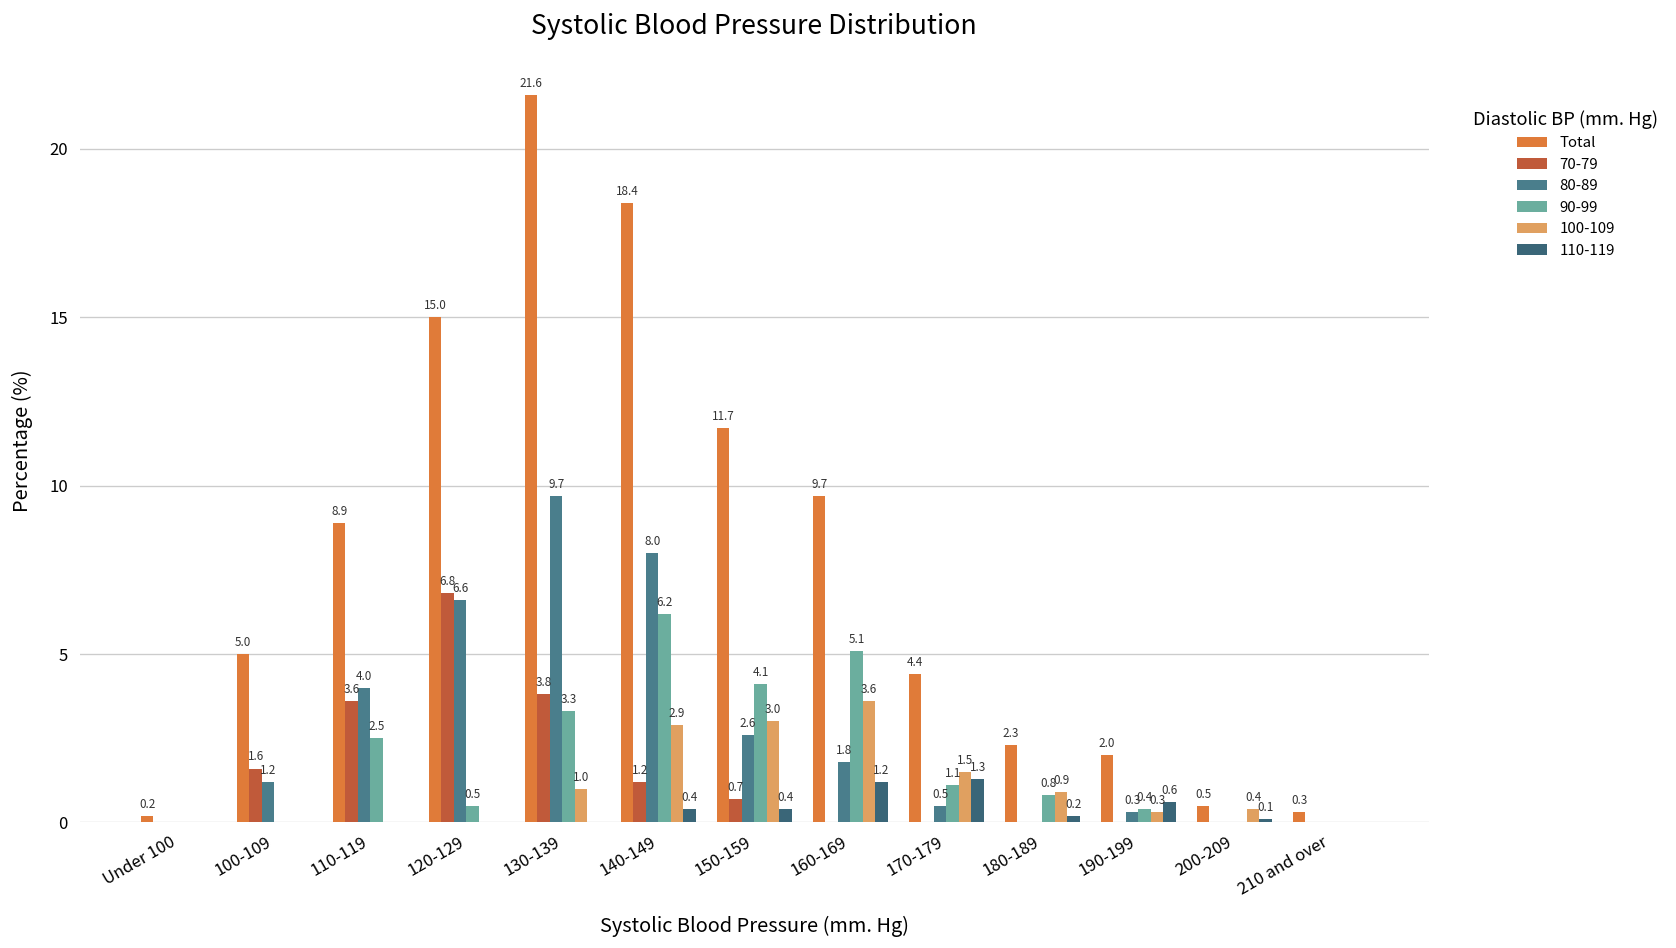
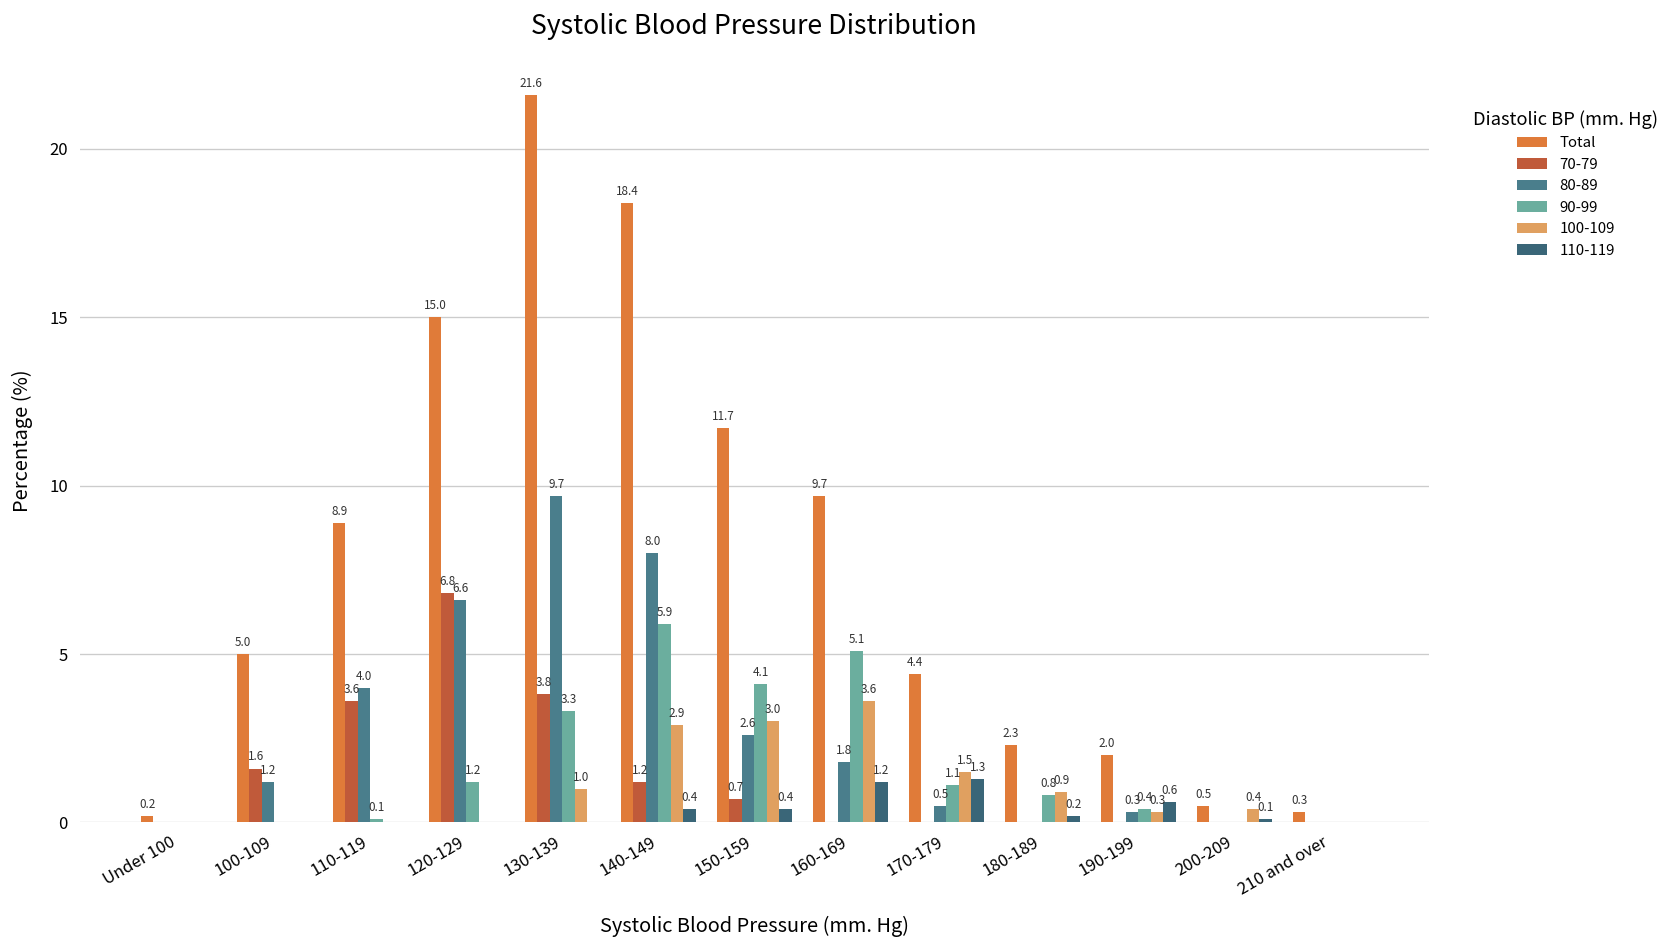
  {
    "90-99": {
-     "110-119": 2.5,
-     "120-129": 0.5,
+     "110-119": 0.1,
+     "120-129": 1.2,
      "130-139": 3.3,
-     "140-149": 6.2,
+     "140-149": 5.9,
      "150-159": 4.1,
      "160-169": 5.1,
      "170-179": 1.1
    }
  }
